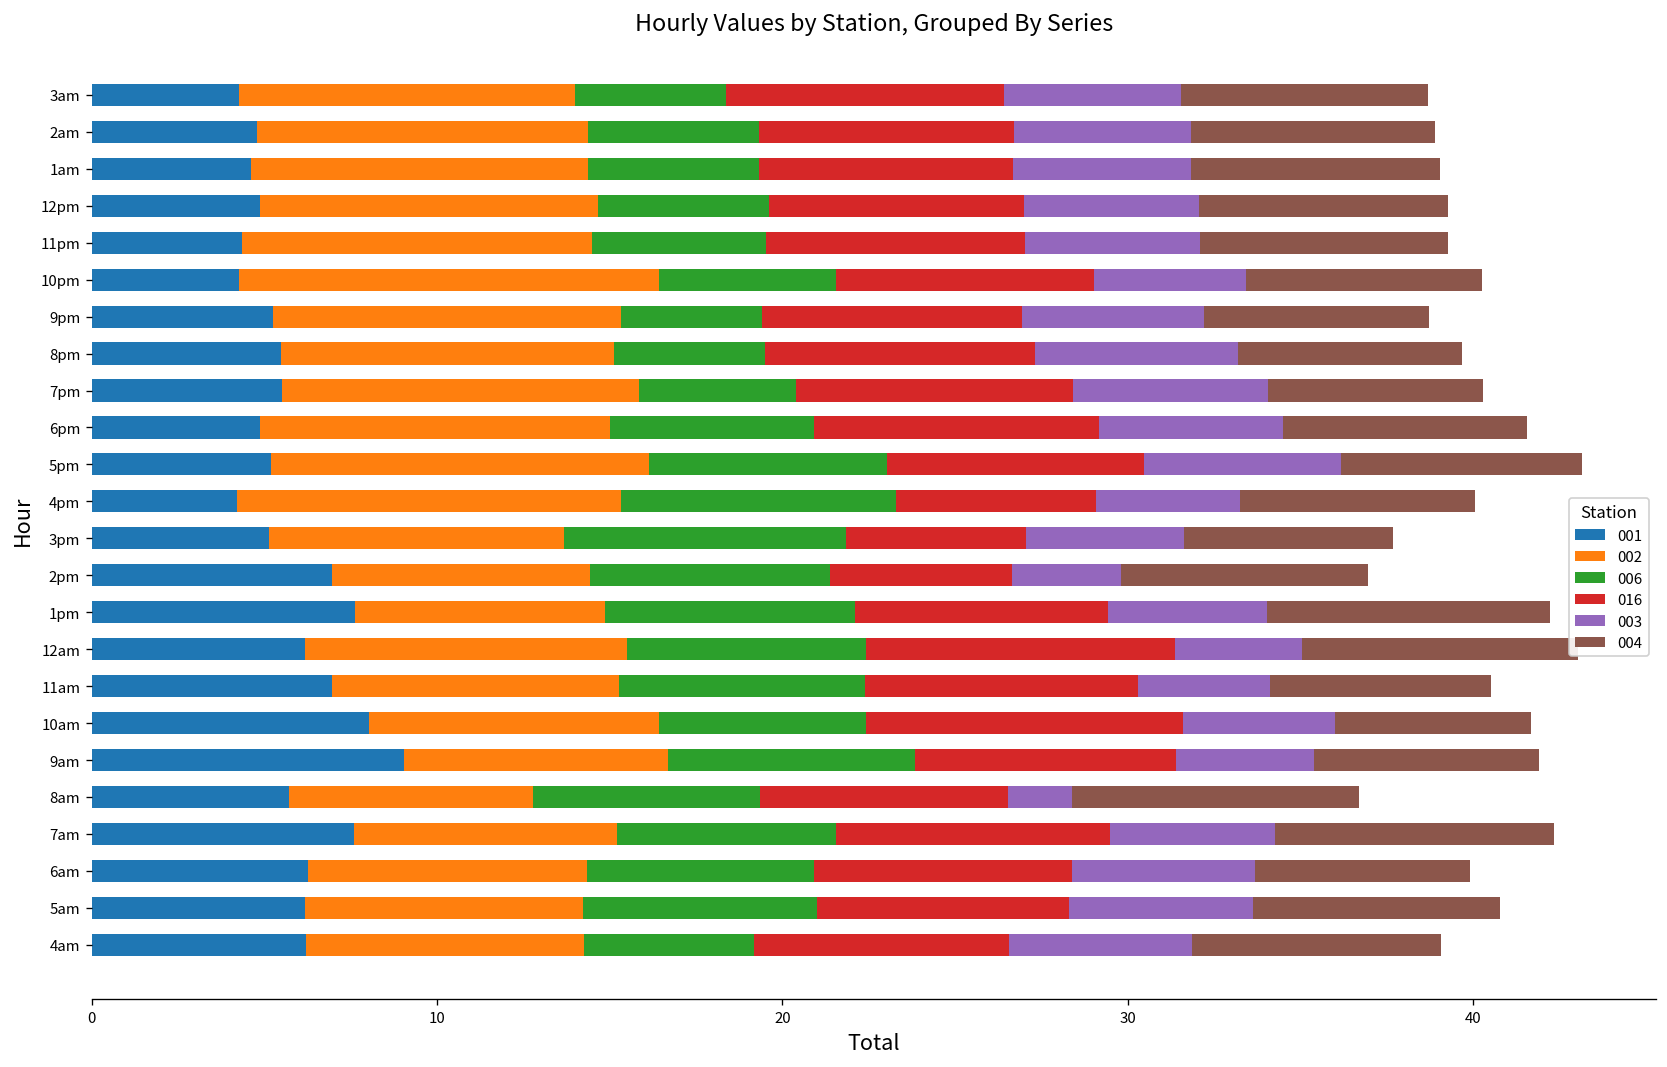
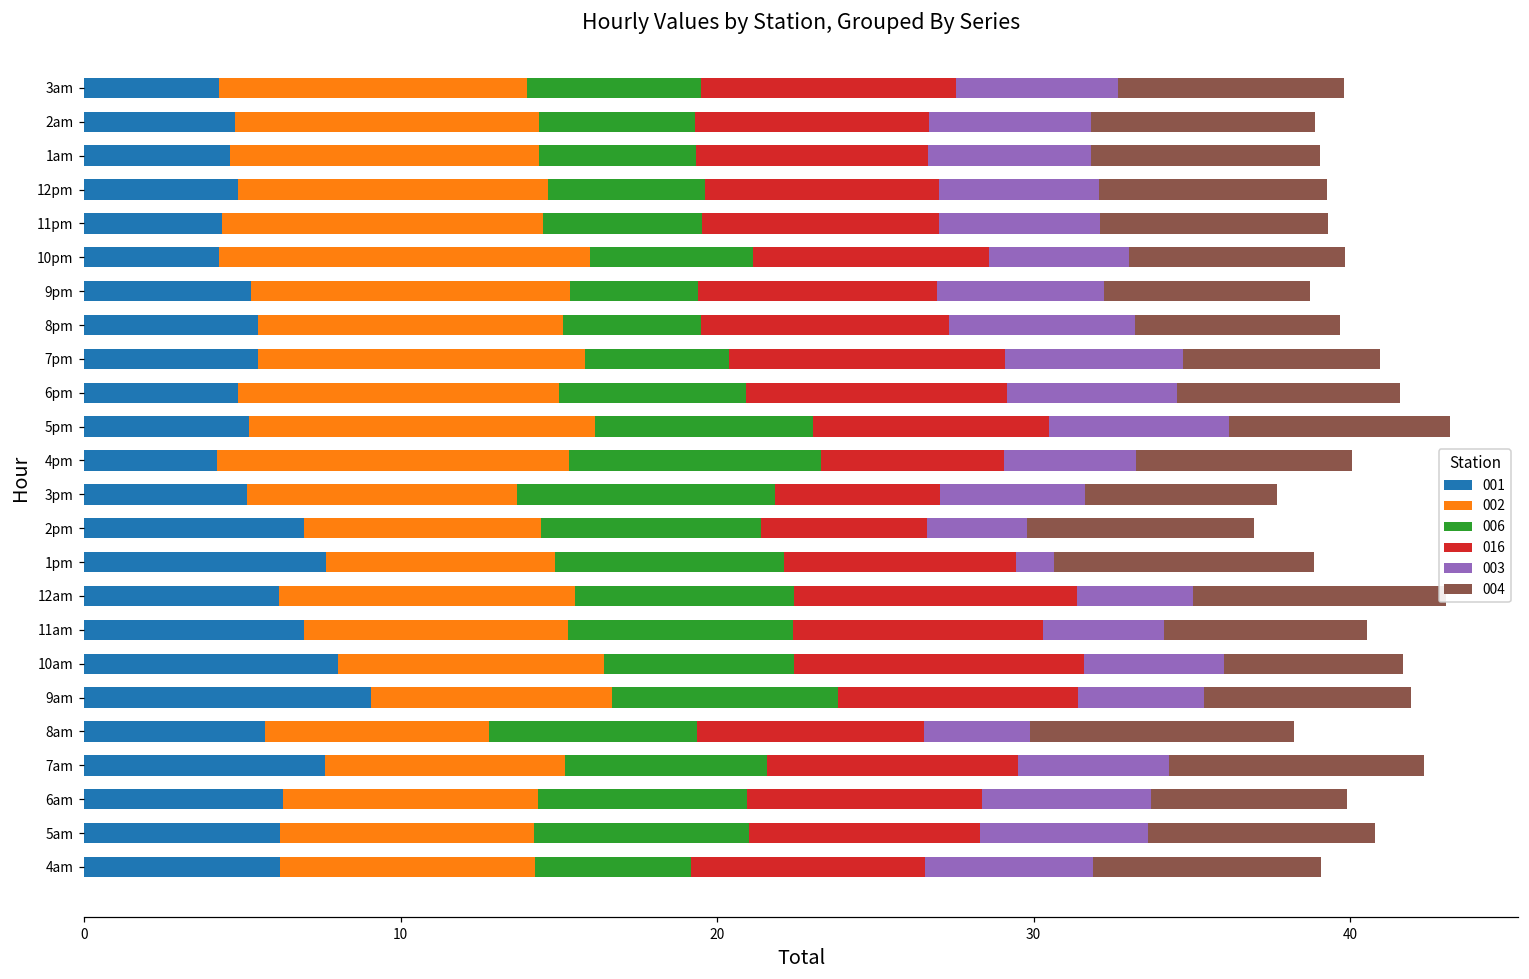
  {
    "001": {
      "3am": 4.3,
      "2am": 4.8,
      "1am": 4.6,
      "12pm": 4.9,
      "11pm": 4.4,
      "10pm": 4.3,
      "9pm": 5.3,
      "8pm": 5.5,
      "7pm": 5.5,
      "6pm": 4.9,
      "5pm": 5.2,
      "4pm": 4.2,
      "3pm": 5.1,
      "2pm": 6.9,
      "1pm": 7.6,
      "12am": 6.2,
      "11am": 6.9,
      "10am": 8.0,
      "9am": 9.1,
      "8am": 5.7,
      "7am": 7.6,
      "6am": 6.3,
      "5am": 6.2,
      "4am": 6.2
    },
    "002": {
      "3am": 9.7,
      "2am": 9.6,
      "1am": 9.8,
      "12pm": 9.8,
      "11pm": 10.1,
-     "10pm": 12.2,
+     "10pm": 11.7,
      "9pm": 10.1,
      "8pm": 9.6,
      "7pm": 10.3,
      "6pm": 10.1,
      "5pm": 10.9,
      "4pm": 11.1,
      "3pm": 8.5,
      "2pm": 7.5,
      "1pm": 7.2,
      "12am": 9.3,
      "11am": 8.3,
      "10am": 8.4,
      "9am": 7.6,
      "8am": 7.1,
      "7am": 7.6,
      "6am": 8.1,
      "5am": 8.0,
      "4am": 8.1
    },
    "006": {
-     "3am": 4.4,
+     "3am": 5.5,
      "2am": 4.9,
      "1am": 4.9,
      "12pm": 5.0,
      "11pm": 5.0,
      "10pm": 5.1,
      "9pm": 4.1,
      "8pm": 4.4,
      "7pm": 4.6,
      "6pm": 5.9,
      "5pm": 6.9,
      "4pm": 8.0,
      "3pm": 8.2,
      "2pm": 6.9,
      "1pm": 7.2,
      "12am": 6.9,
      "11am": 7.1,
      "10am": 6.0,
      "9am": 7.1,
      "8am": 6.6,
      "7am": 6.4,
      "6am": 6.6,
      "5am": 6.8,
      "4am": 4.9
    },
    "016": {
      "3am": 8.1,
      "2am": 7.4,
      "1am": 7.3,
      "12pm": 7.4,
      "11pm": 7.5,
      "10pm": 7.5,
      "9pm": 7.5,
      "8pm": 7.8,
-     "7pm": 8.0,
+     "7pm": 8.7,
      "6pm": 8.2,
      "5pm": 7.4,
      "4pm": 5.8,
      "3pm": 5.2,
      "2pm": 5.3,
      "1pm": 7.3,
      "12am": 9.0,
      "11am": 7.9,
      "10am": 9.2,
      "9am": 7.6,
      "8am": 7.2,
      "7am": 7.9,
      "6am": 7.4,
      "5am": 7.3,
      "4am": 7.4
    },
    "003": {
      "3am": 5.1,
      "2am": 5.1,
      "1am": 5.2,
      "12pm": 5.1,
      "11pm": 5.1,
      "10pm": 4.4,
      "9pm": 5.3,
      "8pm": 5.9,
      "7pm": 5.6,
      "6pm": 5.3,
      "5pm": 5.7,
      "4pm": 4.2,
      "3pm": 4.6,
      "2pm": 3.2,
-     "1pm": 4.6,
+     "1pm": 1.2,
      "12am": 3.7,
      "11am": 3.8,
      "10am": 4.4,
      "9am": 4.0,
-     "8am": 1.8,
+     "8am": 3.4,
      "7am": 4.8,
      "6am": 5.3,
      "5am": 5.3,
      "4am": 5.3
    },
    "004": {
      "3am": 7.1,
      "2am": 7.1,
      "1am": 7.2,
      "12pm": 7.2,
      "11pm": 7.2,
      "10pm": 6.8,
      "9pm": 6.5,
      "8pm": 6.5,
      "7pm": 6.2,
      "6pm": 7.0,
      "5pm": 7.0,
      "4pm": 6.8,
      "3pm": 6.0,
      "2pm": 7.2,
      "1pm": 8.2,
      "11am": 6.4,
      "10am": 5.7,
      "9am": 6.5,
      "8am": 8.3,
      "7am": 8.1,
      "6am": 6.2,
      "5am": 7.2,
      "4am": 7.2
    }
  }
